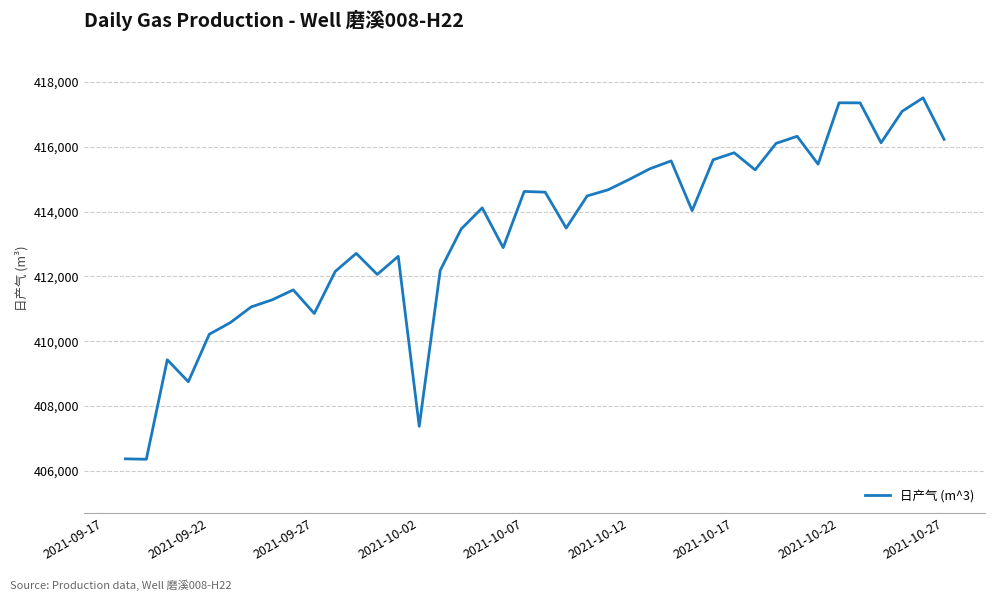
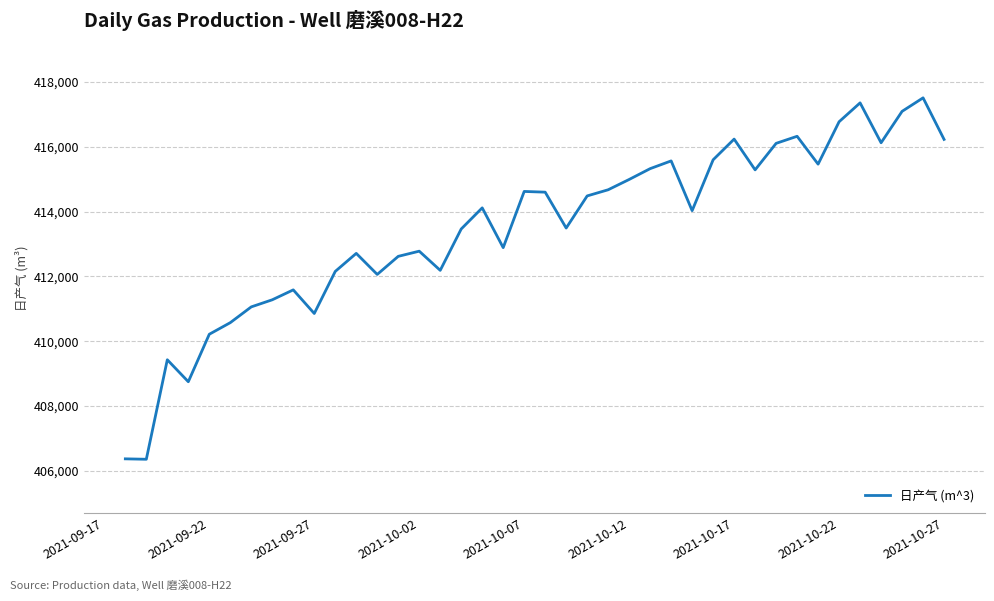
  {
    "2021-09-22": "410,200",
    "2021-09-27": "410,900",
-   "2021-10-02": "407,400",
+   "2021-10-02": "412,800",
    "2021-10-07": "414,600",
    "2021-10-12": "415,000",
-   "2021-10-17": "415,800",
-   "2021-10-22": "417,400",
+   "2021-10-17": "416,200",
+   "2021-10-22": "416,800",
    "2021-10-27": "416,200"
  }
